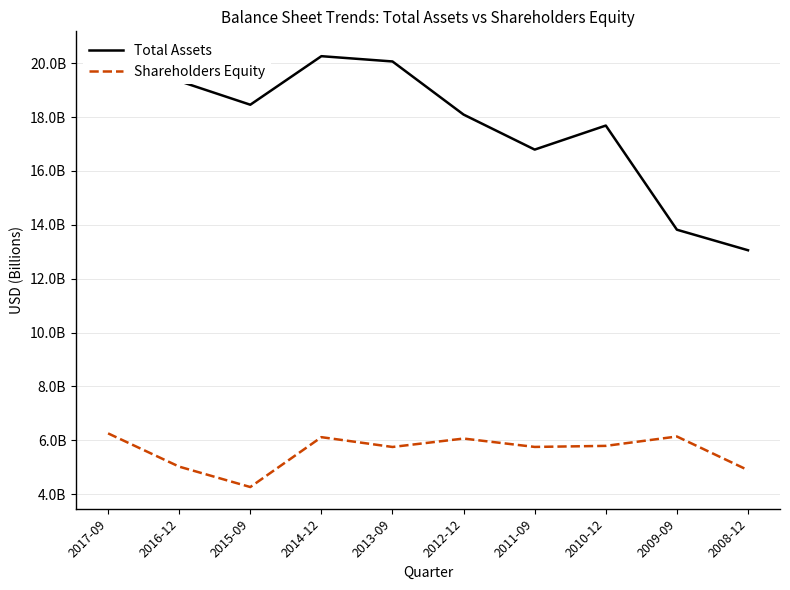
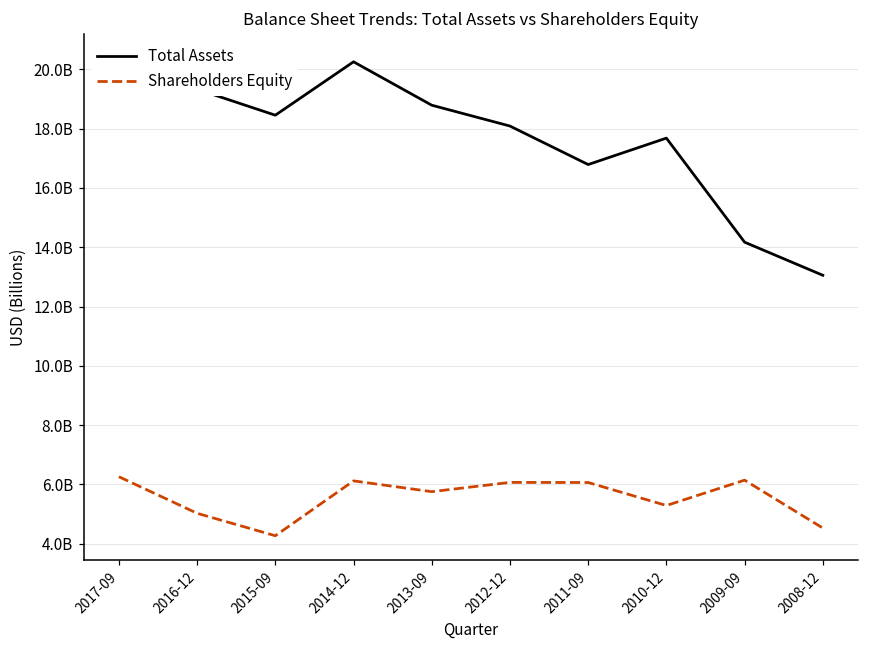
  {
    "Total Assets": {
      "2015-09": 18500000000,
      "2014-12": 20300000000,
-     "2013-09": 20100000000,
+     "2013-09": 18800000000,
      "2012-12": 18100000000,
      "2011-09": 16800000000,
      "2010-12": 17700000000,
-     "2009-09": 13800000000,
+     "2009-09": 14200000000,
      "2008-12": 13100000000
    },
    "Shareholders Equity": {
      "2017-09": 6300000000,
      "2016-12": 5000000000,
      "2015-09": 4300000000,
      "2014-12": 6100000000,
      "2013-09": 5800000000,
      "2012-12": 6100000000,
-     "2011-09": 5800000000,
-     "2010-12": 5800000000,
+     "2011-09": 6100000000,
+     "2010-12": 5300000000,
      "2009-09": 6100000000,
-     "2008-12": 4900000000
+     "2008-12": 4500000000
    }
  }
